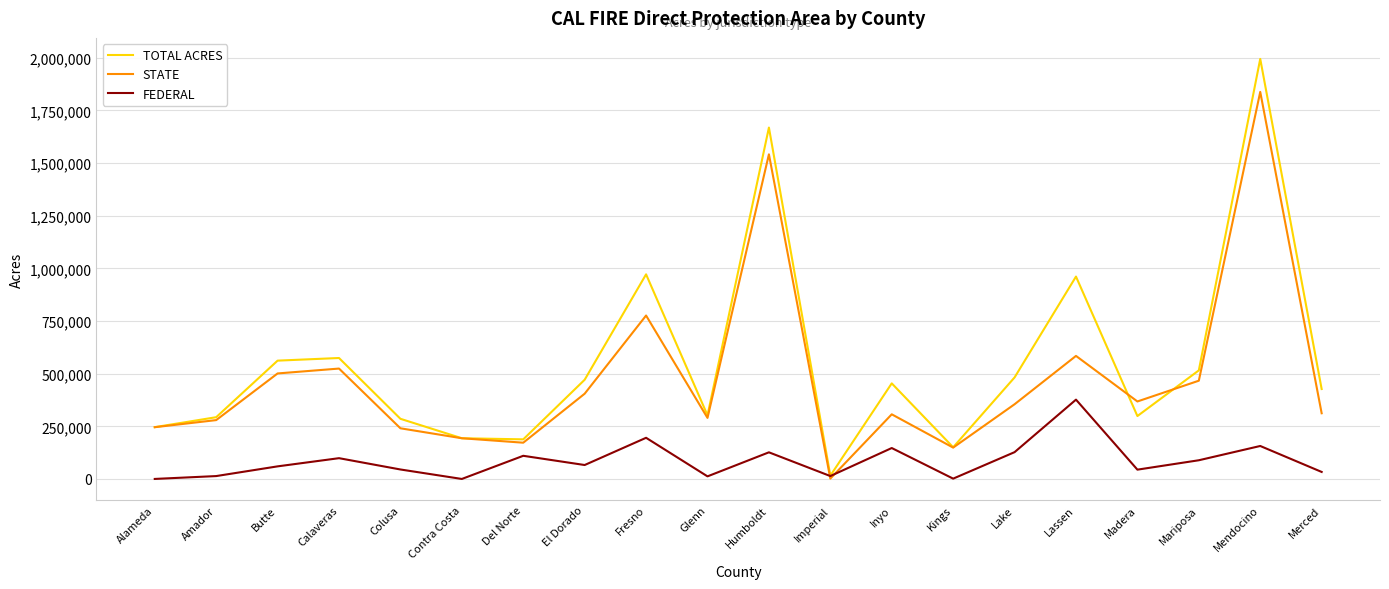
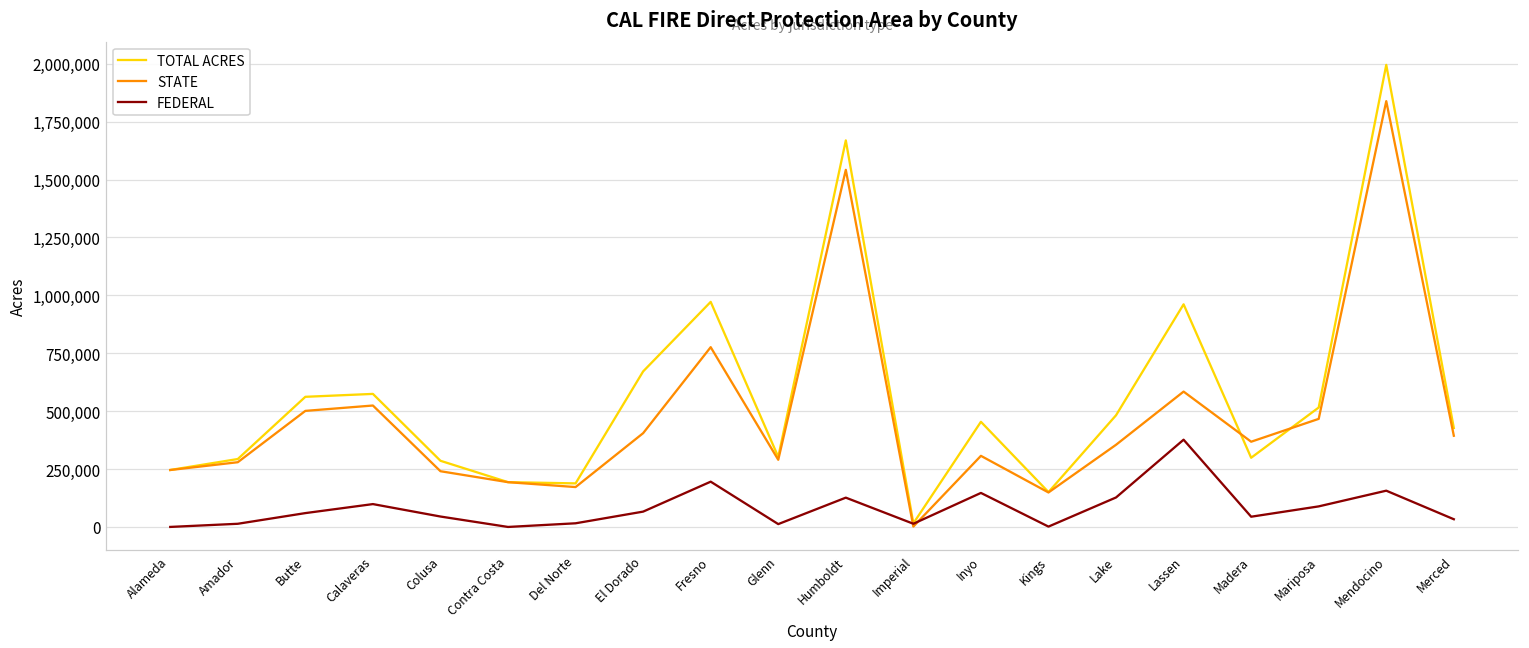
  {
    "TOTAL ACRES": {
      "Amador": "290,000",
      "Butte": "560,000",
      "Calaveras": "570,000",
      "Colusa": "290,000",
      "Del Norte": "190,000",
-     "El Dorado": "470,000",
+     "El Dorado": "670,000",
      "Fresno": "970,000",
      "Glenn": "300,000",
      "Humboldt": "1,670,000",
      "Inyo": "450,000",
      "Lake": "480,000",
      "Lassen": "960,000",
      "Madera": "300,000",
      "Mariposa": "520,000",
      "Mendocino": "2,000,000",
      "Merced": "430,000"
    },
    "STATE": {
      "Amador": "280,000",
      "Butte": "500,000",
      "Calaveras": "520,000",
      "Colusa": "240,000",
      "Del Norte": "170,000",
      "El Dorado": "410,000",
      "Fresno": "780,000",
      "Glenn": "290,000",
      "Humboldt": "1,540,000",
      "Inyo": "310,000",
      "Lake": "350,000",
      "Lassen": "580,000",
      "Madera": "370,000",
      "Mariposa": "470,000",
      "Mendocino": "1,840,000",
-     "Merced": "310,000"
+     "Merced": "390,000"
    },
    "FEDERAL": {
      "Alameda": "0",
      "Amador": "10,000",
      "Butte": "60,000",
      "Calaveras": "100,000",
      "Colusa": "50,000",
      "Contra Costa": "0",
-     "Del Norte": "110,000",
+     "Del Norte": "20,000",
      "El Dorado": "70,000",
      "Fresno": "200,000",
      "Glenn": "10,000",
      "Humboldt": "130,000",
      "Inyo": "150,000",
      "Kings": "0",
      "Lake": "130,000",
      "Lassen": "380,000",
      "Madera": "40,000",
      "Mariposa": "90,000",
      "Mendocino": "160,000",
      "Merced": "30,000"
    }
  }
